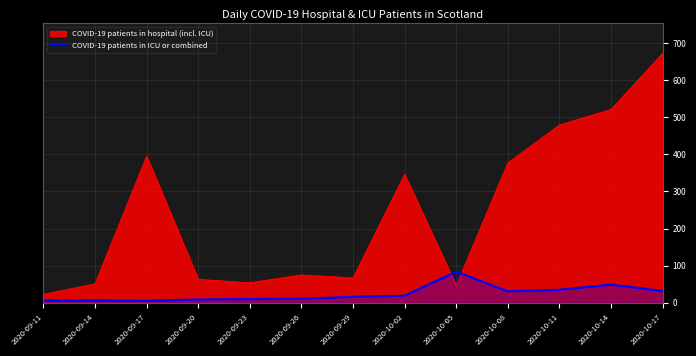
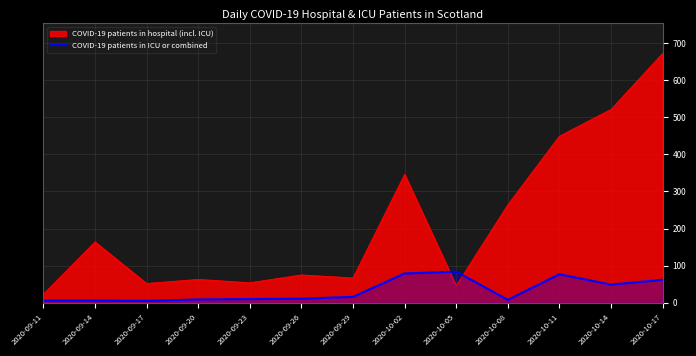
  {
    "COVID-19 patients in hospital (incl. ICU)": {
      "2020-09-11": 20,
-     "2020-09-14": 50,
-     "2020-09-17": 400,
+     "2020-09-14": 160,
+     "2020-09-17": 50,
      "2020-09-20": 60,
      "2020-09-23": 50,
      "2020-09-26": 80,
      "2020-09-29": 70,
      "2020-10-02": 350,
      "2020-10-05": 50,
-     "2020-10-08": 380,
-     "2020-10-11": 480,
+     "2020-10-08": 260,
+     "2020-10-11": 450,
      "2020-10-14": 520,
      "2020-10-17": 670
    },
    "COVID-19 patients in ICU or combined": {
      "2020-09-11": 10,
      "2020-09-14": 10,
      "2020-09-17": 10,
      "2020-09-20": 10,
      "2020-09-23": 10,
      "2020-09-26": 10,
      "2020-09-29": 20,
-     "2020-10-02": 20,
+     "2020-10-02": 80,
      "2020-10-05": 80,
-     "2020-10-08": 30,
-     "2020-10-11": 40,
+     "2020-10-08": 10,
+     "2020-10-11": 80,
      "2020-10-14": 50,
-     "2020-10-17": 30
+     "2020-10-17": 60
    }
  }
